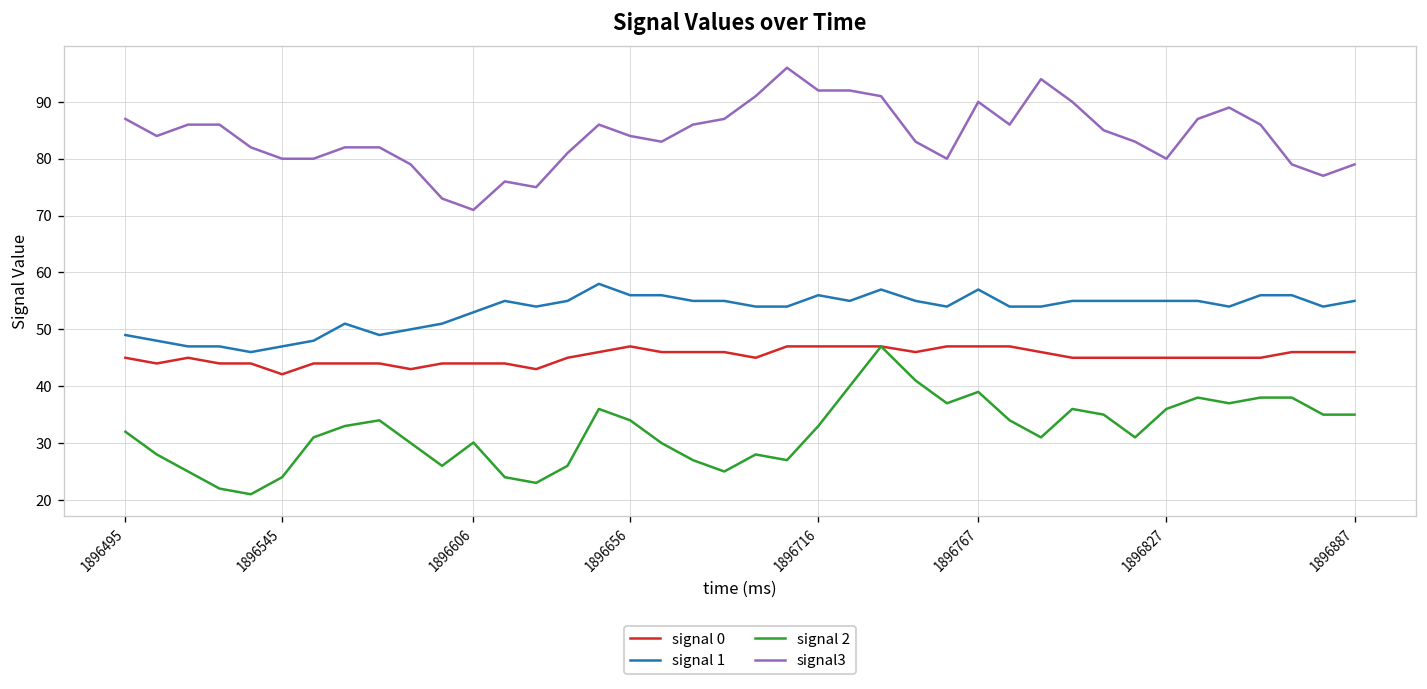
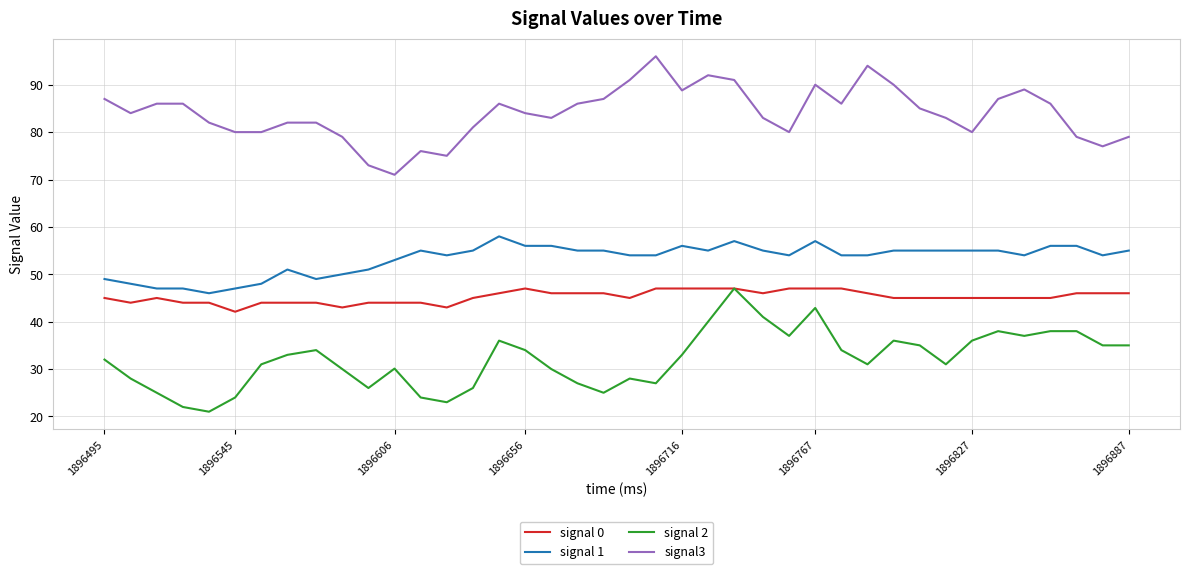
  {
    "signal 0": {
      "1896495": 45,
      "1896545": 42,
      "1896606": 44,
      "1896656": 47,
      "1896716": 47,
      "1896767": 47,
      "1896827": 45,
      "1896887": 46
    },
    "signal 1": {
      "1896495": 49,
      "1896545": 47,
      "1896606": 53,
      "1896656": 56,
      "1896716": 56,
      "1896767": 57,
      "1896827": 55,
      "1896887": 55
    },
    "signal 2": {
      "1896495": 32,
      "1896545": 24,
      "1896606": 30,
      "1896656": 34,
      "1896716": 33,
-     "1896767": 39,
+     "1896767": 43,
      "1896827": 36,
      "1896887": 35
    },
    "signal3": {
      "1896495": 87,
      "1896545": 80,
      "1896606": 71,
      "1896656": 84,
-     "1896716": 92,
+     "1896716": 89,
      "1896767": 90,
      "1896827": 80,
      "1896887": 79
    }
  }
